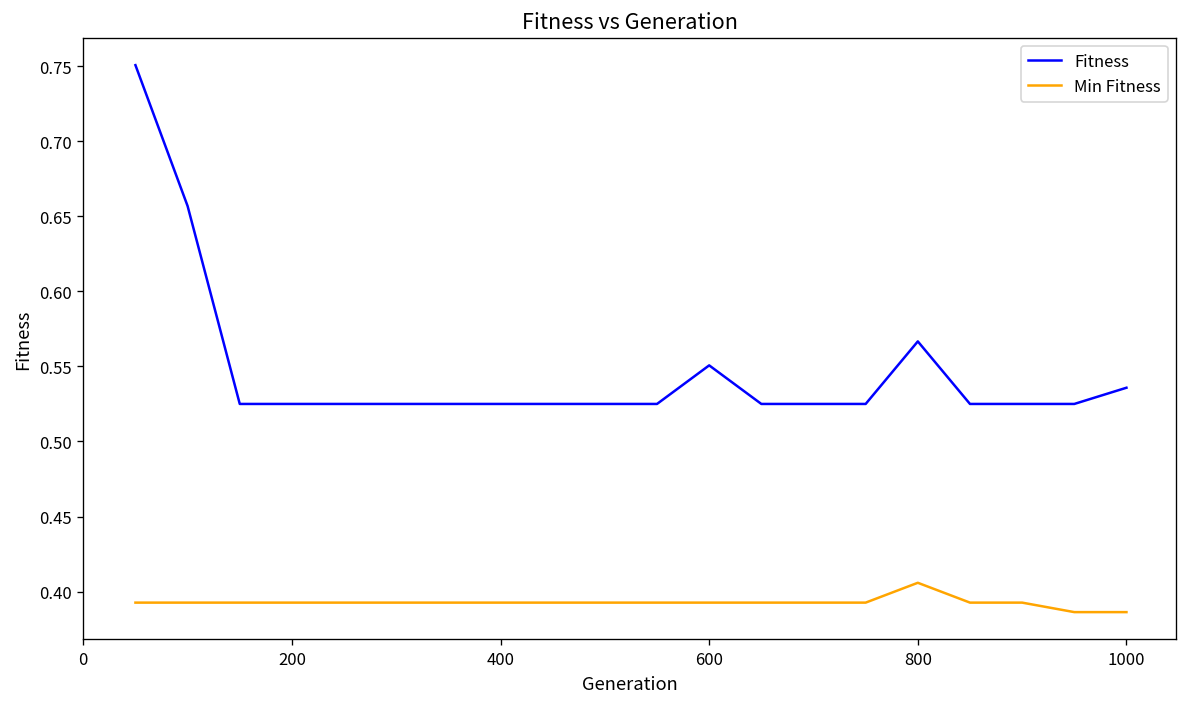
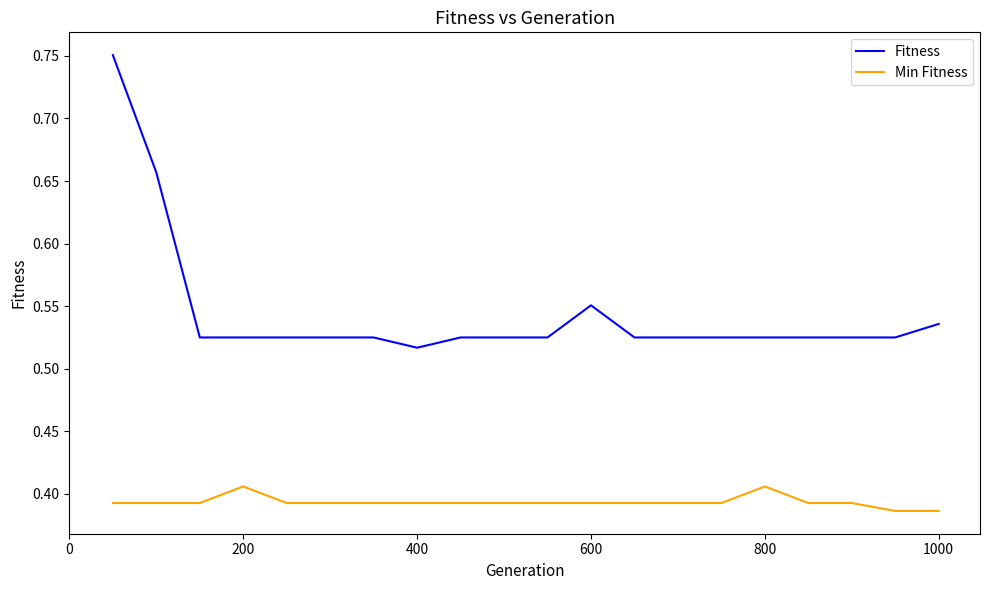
  {
    "Fitness": {
      "200": 0.525,
-     "400": 0.525,
+     "400": 0.517,
      "600": 0.551,
-     "800": 0.567,
+     "800": 0.525,
      "1000": 0.536
    },
    "Min Fitness": {
-     "200": 0.393,
+     "200": 0.406,
      "400": 0.393,
      "600": 0.393,
      "800": 0.406,
      "1000": 0.386
    }
  }
